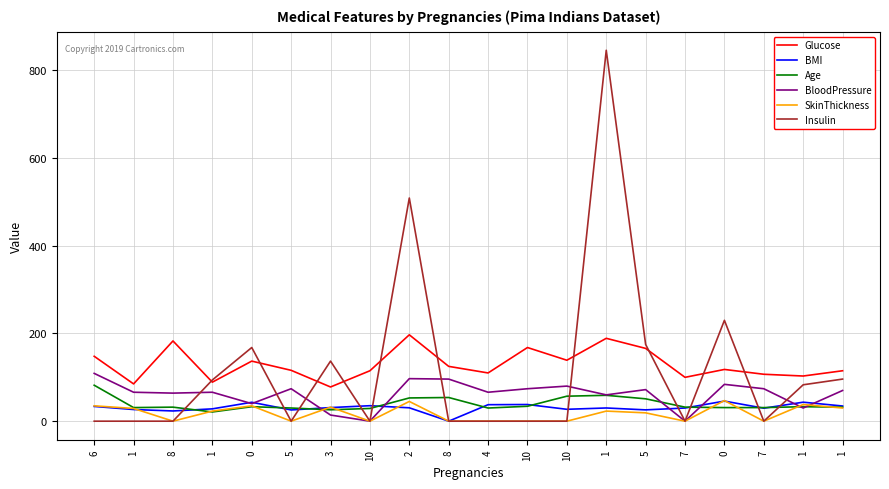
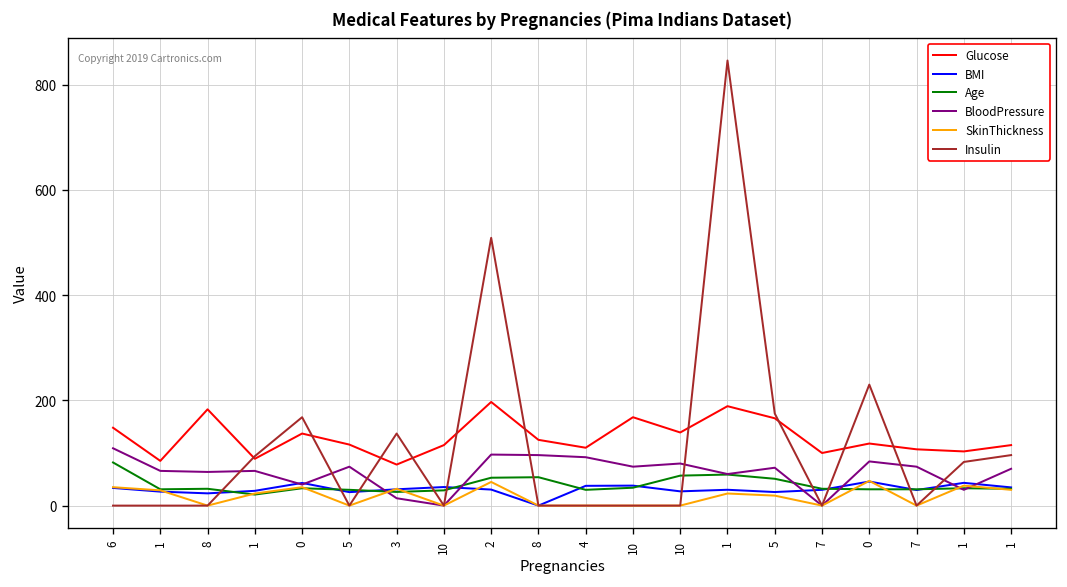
  {
    "Glucose": {
      "6": 150,
      "3": 80,
      "2": 200,
      "4": 110
    },
    "BMI": {
      "2": 30,
      "4": 40
    },
    "Age": {
      "6": 80,
      "2": 50,
      "4": 30
    },
    "BloodPressure": {
      "6": 110,
      "3": 10,
      "2": 100,
-     "4": 70
+     "4": 90
    },
    "SkinThickness": {
      "2": 50
    },
    "Insulin": {
      "6": 0,
      "3": 140,
      "2": 510
    }
  }
